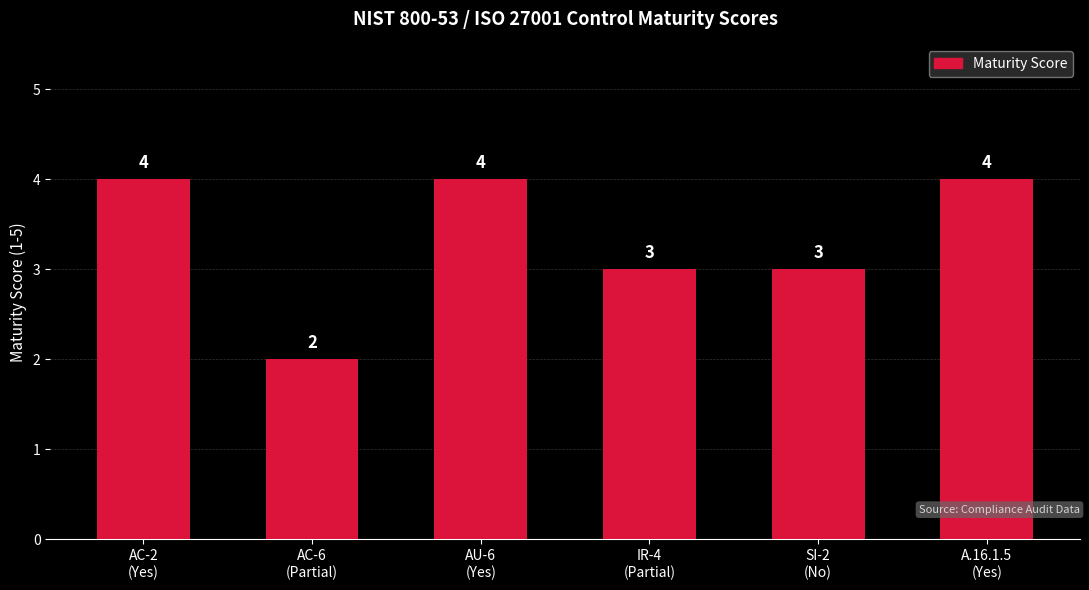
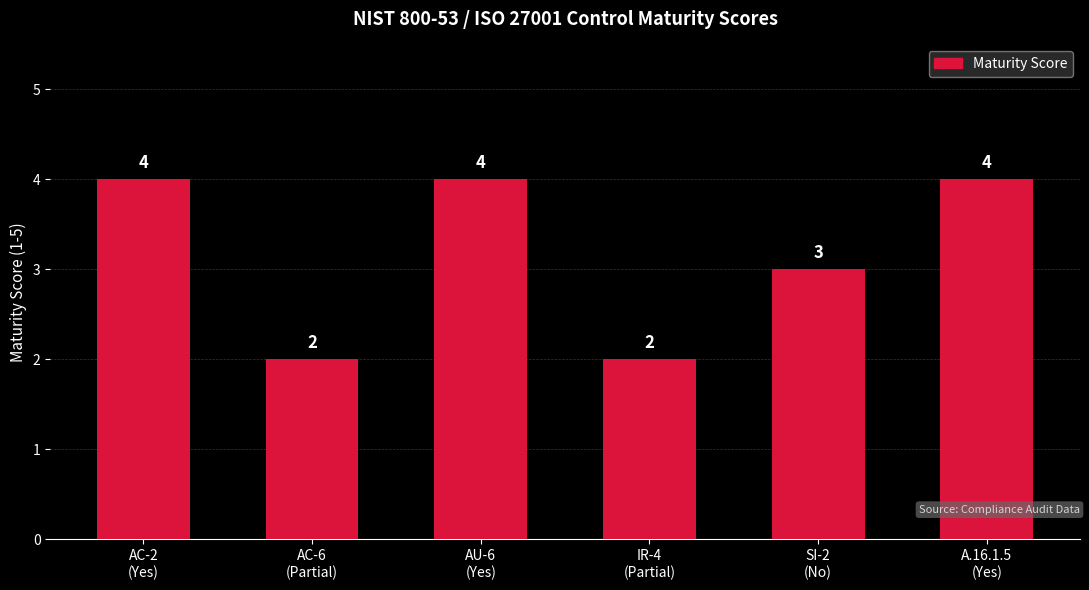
  {
    "AC-2 (Yes)": 4,
    "AC-6 (Partial)": 2,
    "AU-6 (Yes)": 4,
-   "IR-4 (Partial)": 3,
+   "IR-4 (Partial)": 2,
    "SI-2 (No)": 3,
    "A.16.1.5 (Yes)": 4
  }
